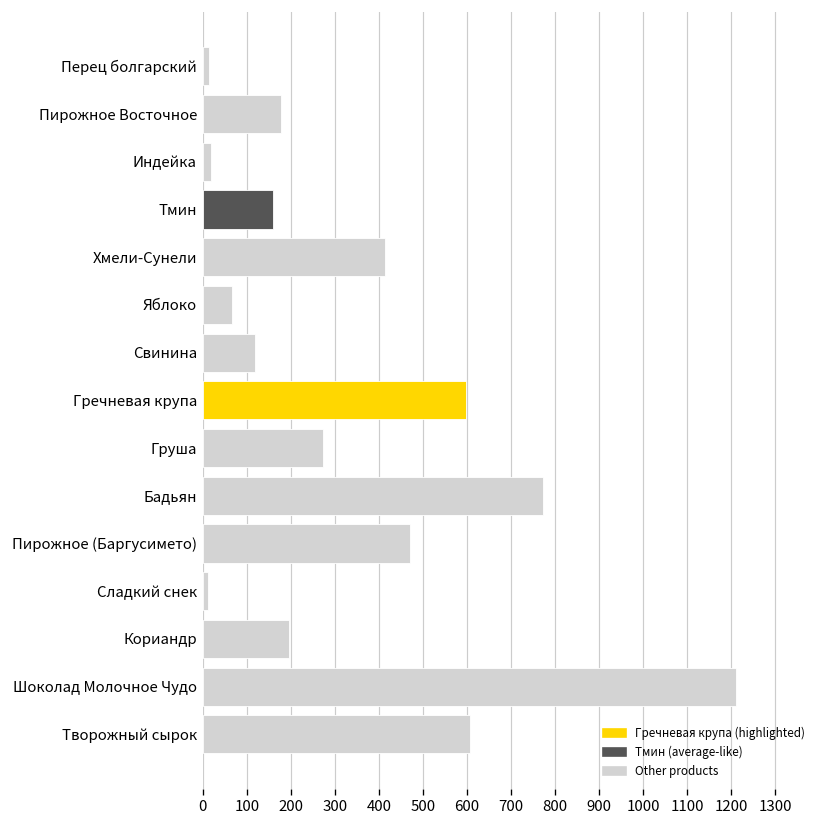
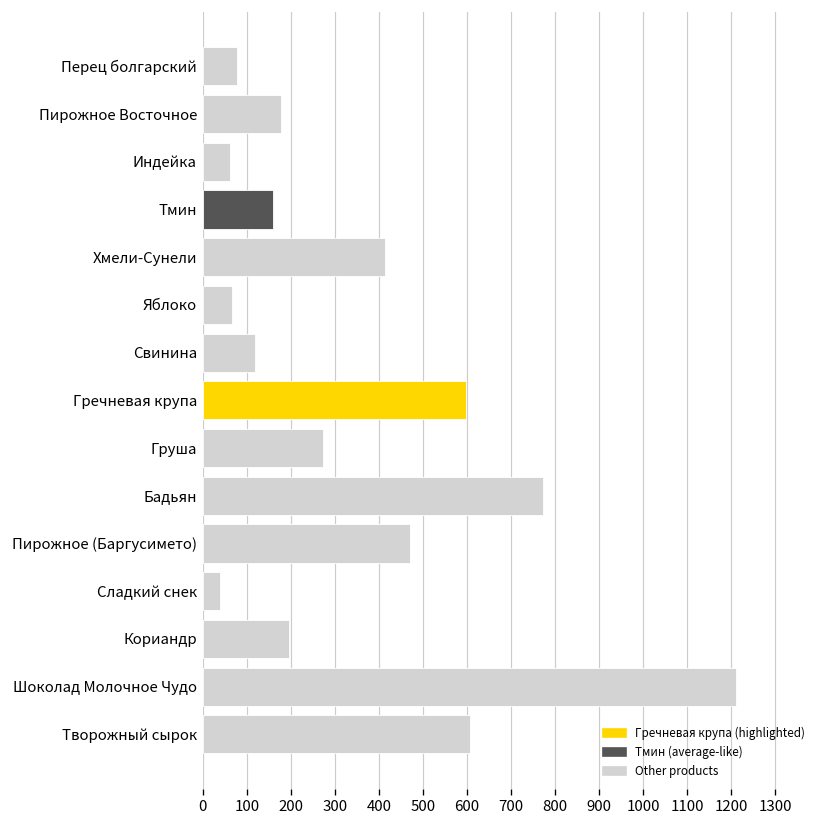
  {
-   "Перец болгарский": 10,
+   "Перец болгарский": 80,
    "Пирожное Восточное": 180,
-   "Индейка": 20,
+   "Индейка": 60,
    "Тмин": 160,
    "Хмели-Сунели": 410,
    "Яблоко": 70,
    "Свинина": 120,
    "Гречневая крупа": 600,
    "Груша": 270,
    "Бадьян": 770,
    "Пирожное (Баргусимето)": 470,
-   "Сладкий снек": 10,
+   "Сладкий снек": 40,
    "Кориандр": 200,
    "Шоколад Молочное Чудо": 1210,
    "Творожный сырок": 610
  }
